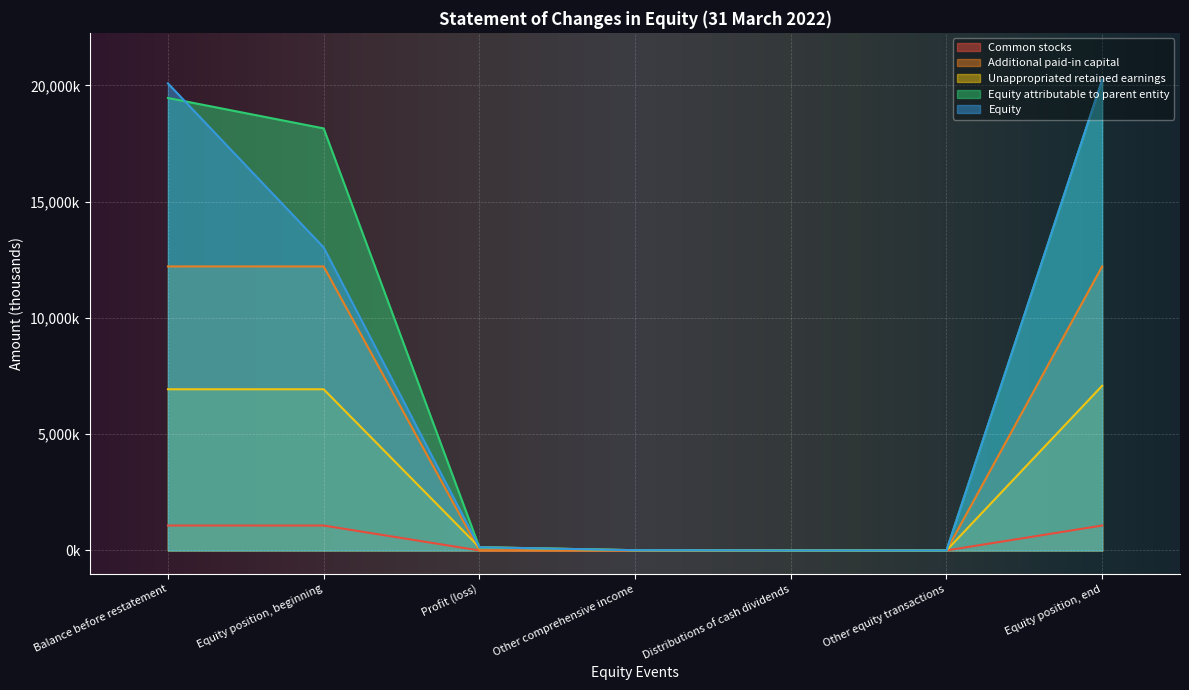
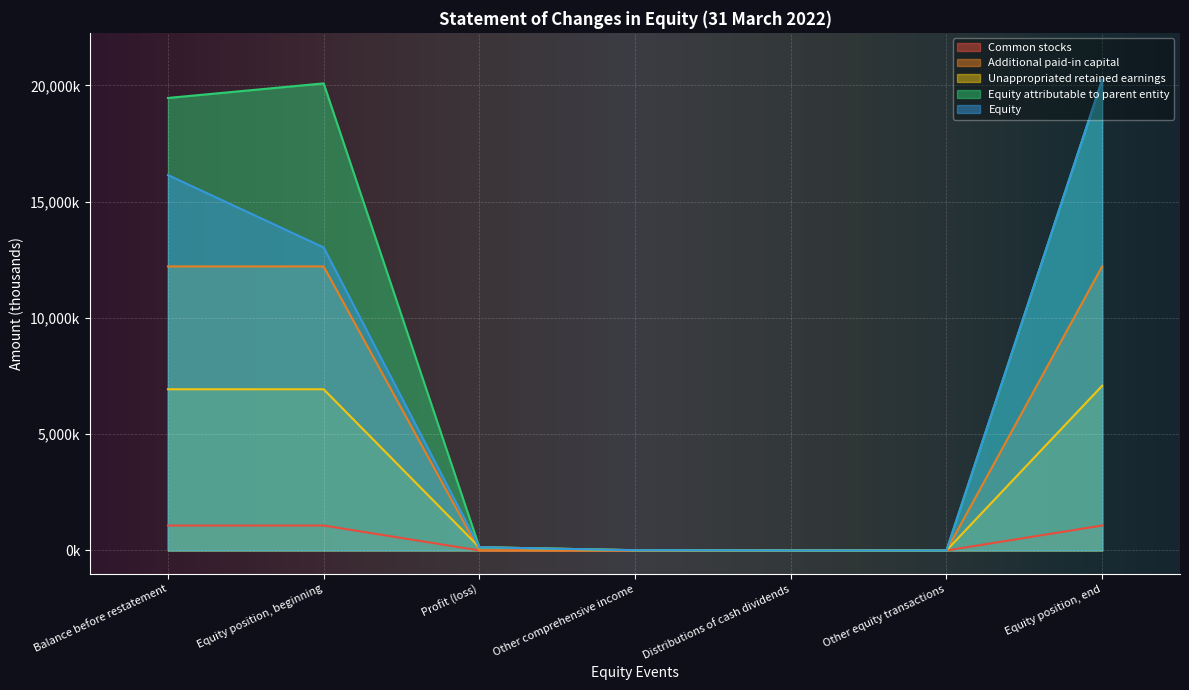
  {
    "Equity attributable to parent entity": {
      "Balance before restatement": "19,500,000",
-     "Equity position, beginning": "18,200,000"
+     "Equity position, beginning": "20,100,000"
    },
    "Equity": {
-     "Balance before restatement": "20,100,000",
+     "Balance before restatement": "16,100,000",
      "Equity position, beginning": "13,000,000"
    }
  }
